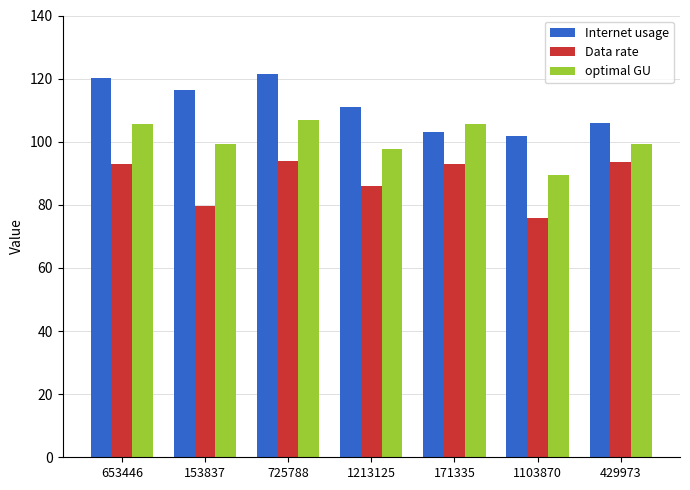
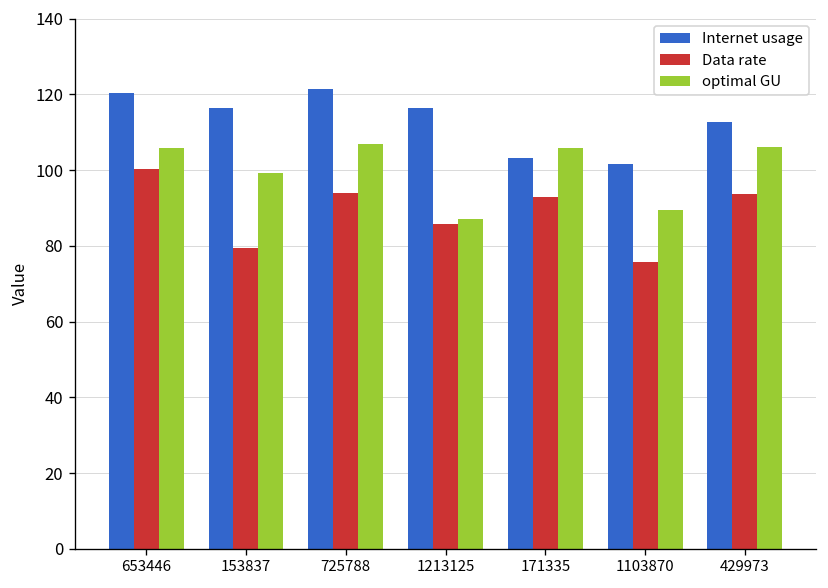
  {
    "Internet usage": {
      "653446": 120,
      "153837": 116,
      "725788": 122,
-     "1213125": 111,
+     "1213125": 116,
      "171335": 103,
      "1103870": 102,
-     "429973": 106
+     "429973": 113
    },
    "Data rate": {
-     "653446": 93,
+     "653446": 100,
      "153837": 80,
      "725788": 94,
      "1213125": 86,
      "171335": 93,
      "1103870": 76,
      "429973": 94
    },
    "optimal GU": {
      "653446": 106,
      "153837": 99,
      "725788": 107,
-     "1213125": 98,
+     "1213125": 87,
      "171335": 106,
      "1103870": 89,
-     "429973": 99
+     "429973": 106
    }
  }
